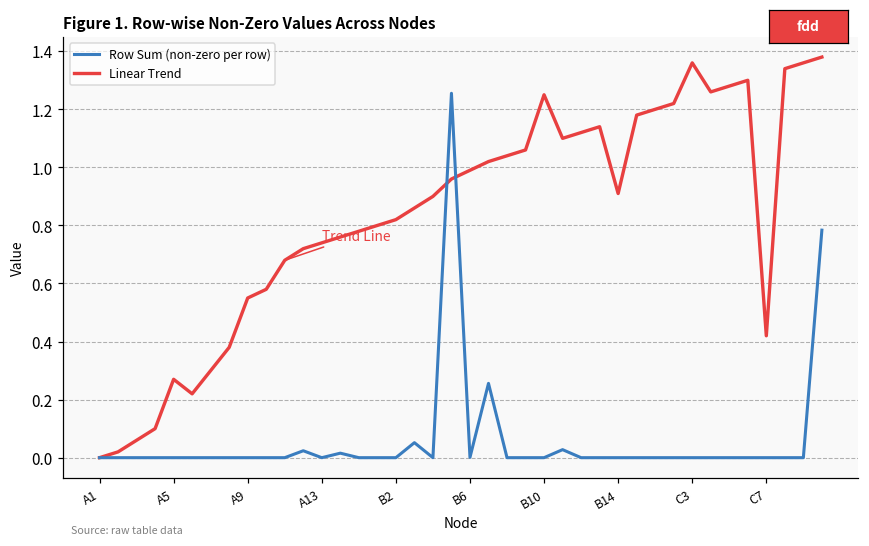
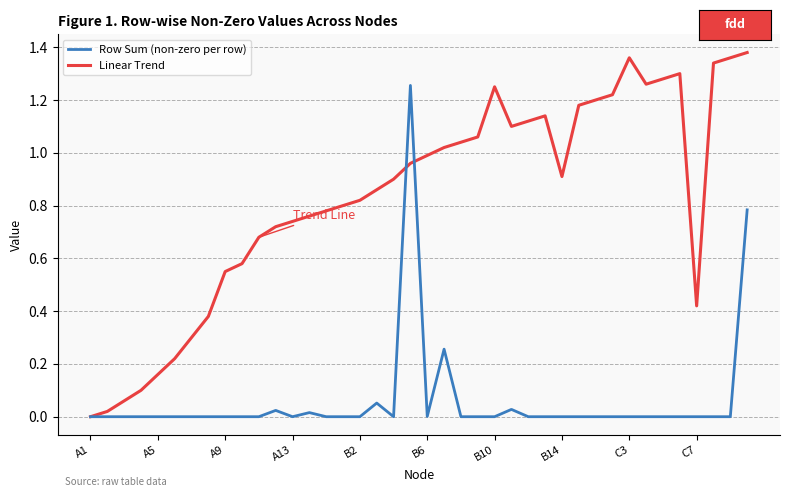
  {
    "Row Sum (non-zero per row)": {
      "A5": 0.00,
      "A9": 0.00,
      "A13": 0.00,
      "B2": 0.00,
      "B6": 0.00,
      "B10": 0.00,
      "B14": 0.00,
      "C3": 0.00,
      "C7": 0.00
    },
    "Linear Trend": {
-     "A5": 0.27,
+     "A5": 0.16,
      "A9": 0.55,
      "A13": 0.74,
      "B2": 0.82,
      "B6": 0.99,
      "B10": 1.25,
      "B14": 0.91,
      "C3": 1.36,
      "C7": 0.42
    }
  }
